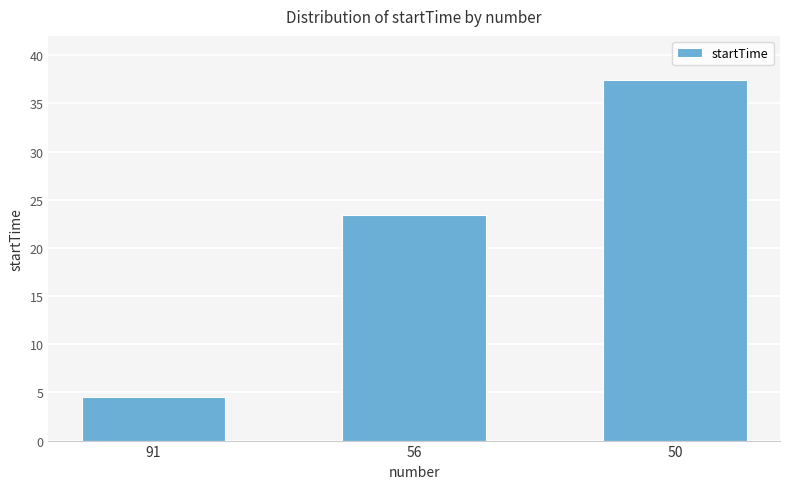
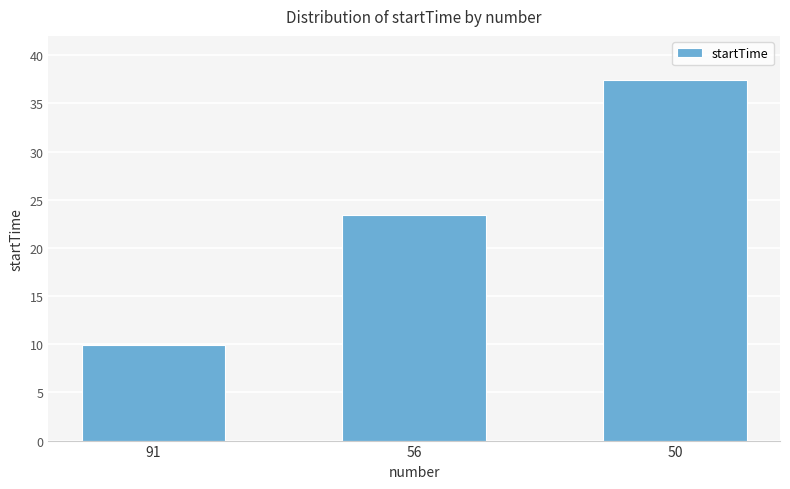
  {
-   "91": 5,
+   "91": 10,
    "56": 23,
    "50": 37
  }
